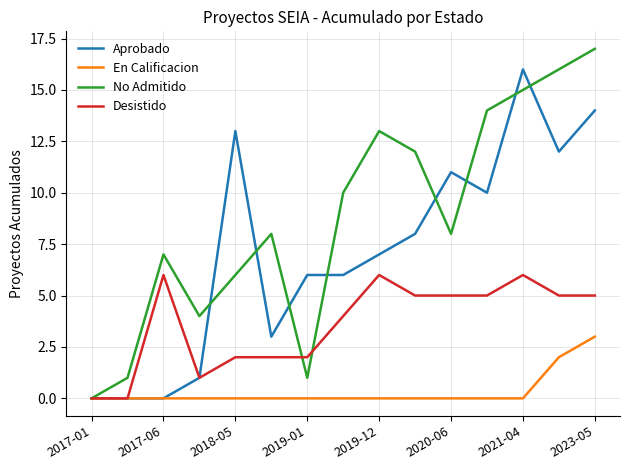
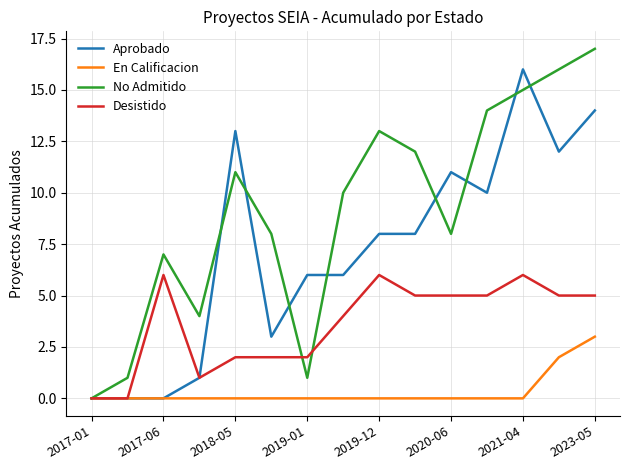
  {
    "Aprobado": {
      "2018-05": 13,
      "2019-01": 6,
-     "2019-12": 7,
+     "2019-12": 8,
      "2020-06": 11,
      "2021-04": 16,
      "2023-05": 14
    },
    "En Calificacion": {
      "2018-05": 0,
      "2019-01": 0,
      "2019-12": 0,
      "2020-06": 0,
      "2021-04": 0,
      "2023-05": 3
    },
    "No Admitido": {
      "2017-06": 7,
-     "2018-05": 6,
+     "2018-05": 11,
      "2019-01": 1,
      "2019-12": 13,
      "2020-06": 8,
      "2021-04": 15,
      "2023-05": 17
    },
    "Desistido": {
      "2017-06": 6,
      "2018-05": 2,
      "2019-01": 2,
      "2019-12": 6,
      "2020-06": 5,
      "2021-04": 6,
      "2023-05": 5
    }
  }
